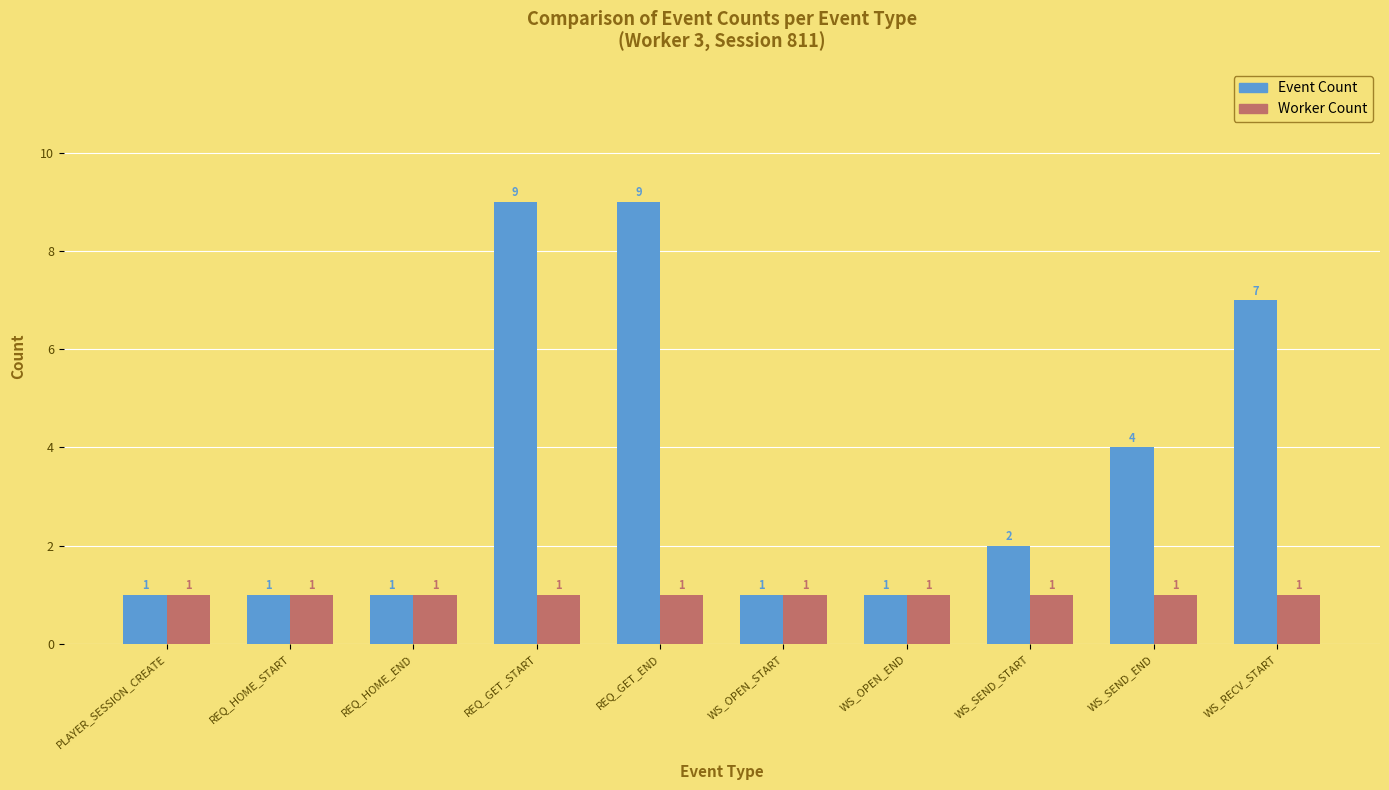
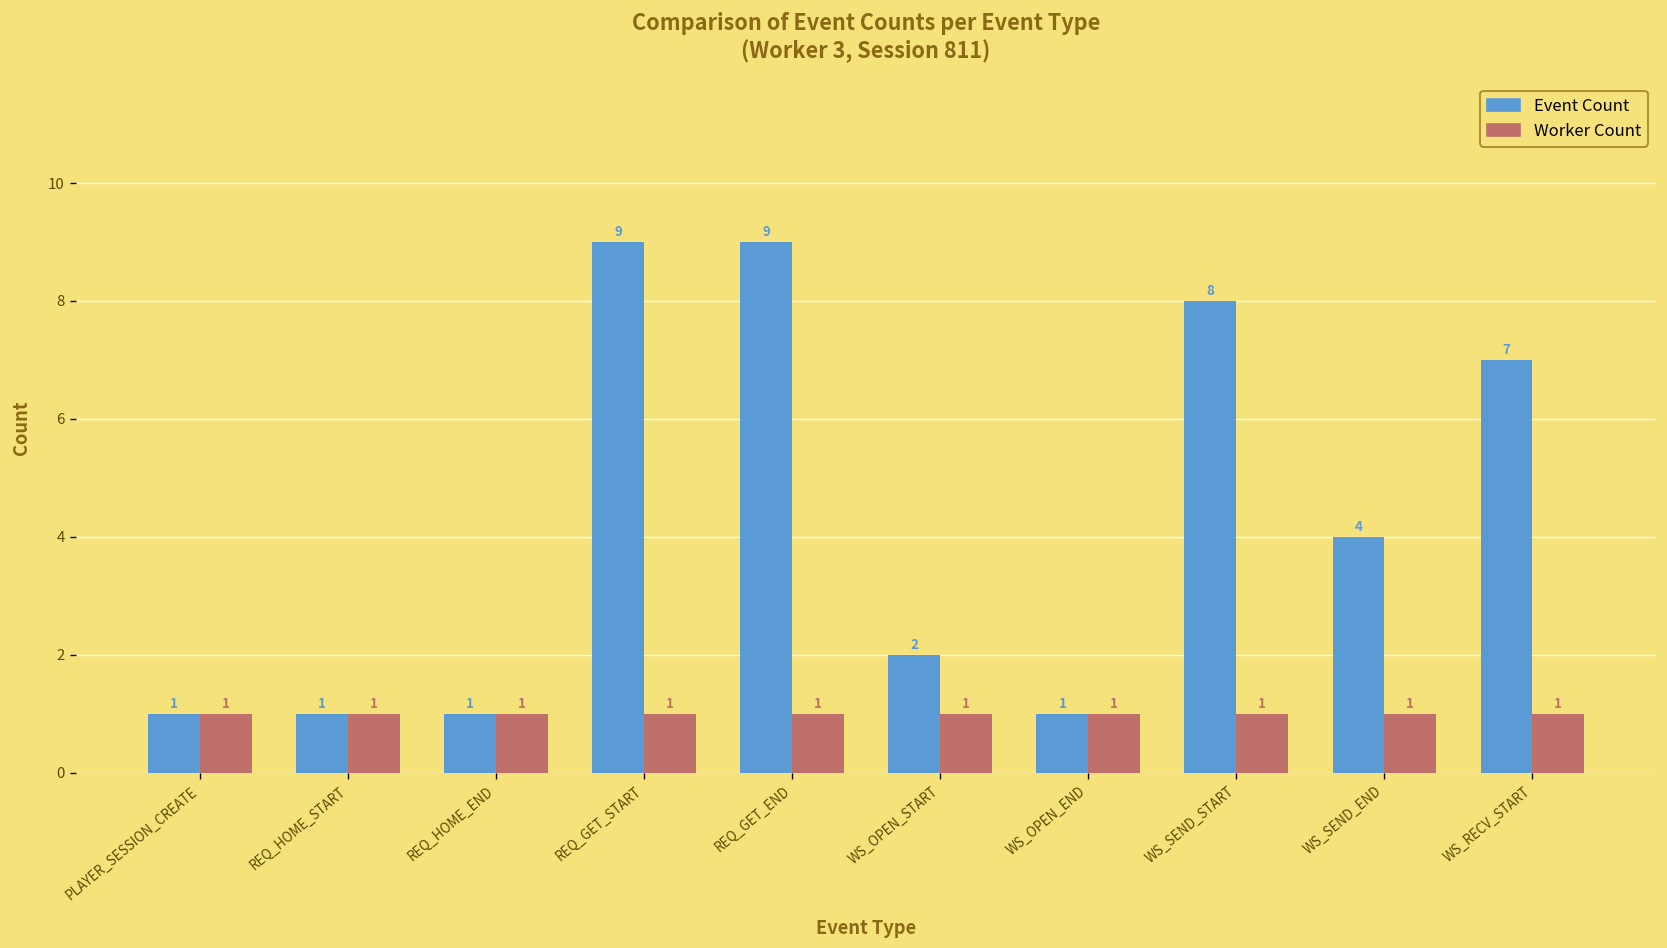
  {
    "Event Count": {
      "PLAYER_SESSION_CREATE": 1,
      "REQ_HOME_START": 1,
      "REQ_HOME_END": 1,
      "REQ_GET_START": 9,
      "REQ_GET_END": 9,
-     "WS_OPEN_START": 1,
+     "WS_OPEN_START": 2,
      "WS_OPEN_END": 1,
-     "WS_SEND_START": 2,
+     "WS_SEND_START": 8,
      "WS_SEND_END": 4,
      "WS_RECV_START": 7
    },
    "Worker Count": {
      "PLAYER_SESSION_CREATE": 1,
      "REQ_HOME_START": 1,
      "REQ_HOME_END": 1,
      "REQ_GET_START": 1,
      "REQ_GET_END": 1,
      "WS_OPEN_START": 1,
      "WS_OPEN_END": 1,
      "WS_SEND_START": 1,
      "WS_SEND_END": 1,
      "WS_RECV_START": 1
    }
  }
